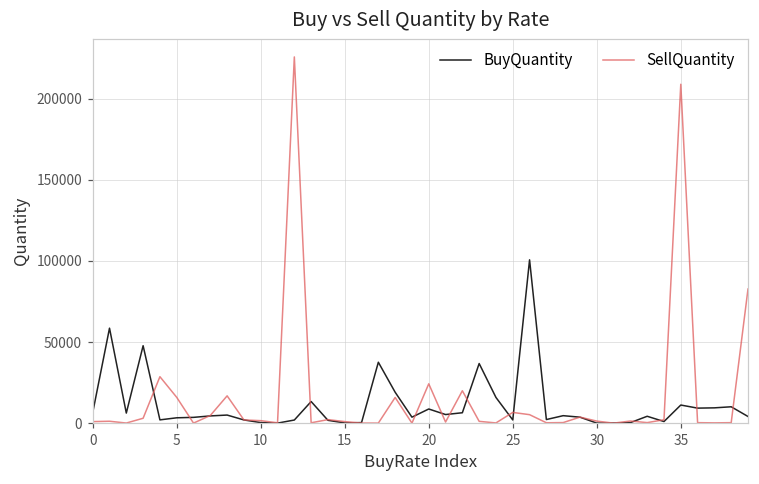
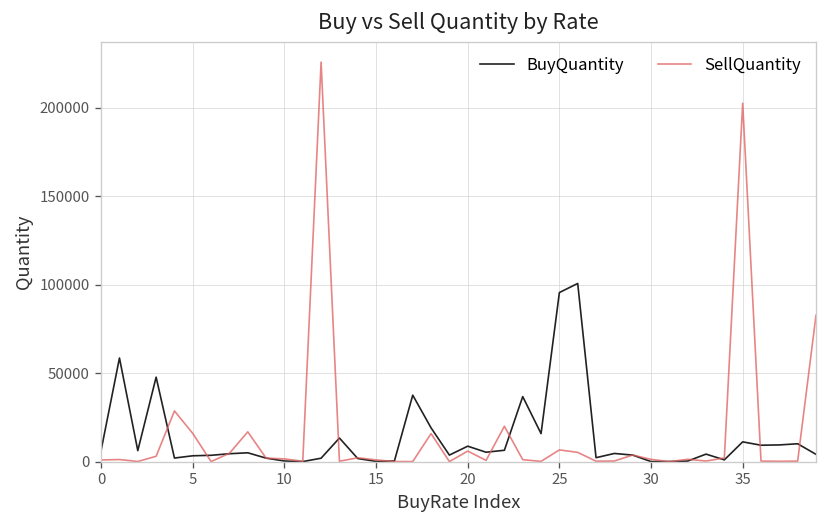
  {
    "BuyQuantity": {
      "0": 6000,
      "5": 3000,
      "20": 9000,
-     "25": 2000,
+     "25": 96000,
      "35": 11000
    },
    "SellQuantity": {
      "0": 1000,
      "5": 16000,
-     "20": 24000,
+     "20": 6000,
      "25": 7000,
-     "35": 209000
+     "35": 203000
    }
  }
